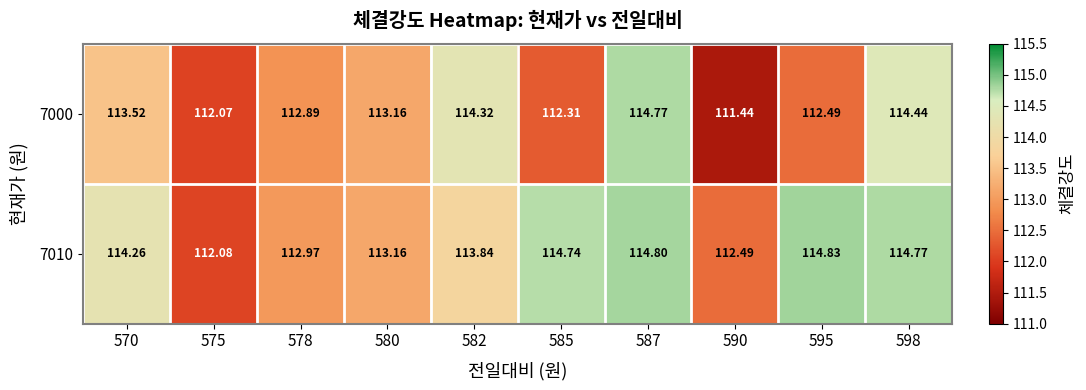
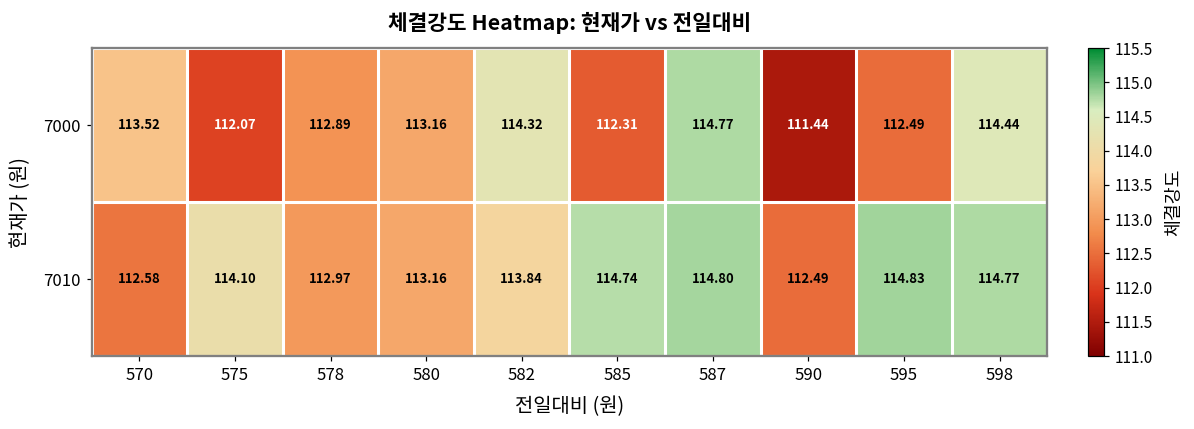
  {
    "7000": {
      "570": 113.52,
      "575": 112.07,
      "578": 112.89,
      "580": 113.16,
      "582": 114.32,
      "585": 112.31,
      "587": 114.77,
      "590": 111.44,
      "595": 112.49,
      "598": 114.44
    },
    "7010": {
-     "570": 114.26,
-     "575": 112.08,
+     "570": 112.58,
+     "575": 114.10,
      "578": 112.97,
      "580": 113.16,
      "582": 113.84,
      "585": 114.74,
      "587": 114.80,
      "590": 112.49,
      "595": 114.83,
      "598": 114.77
    }
  }
